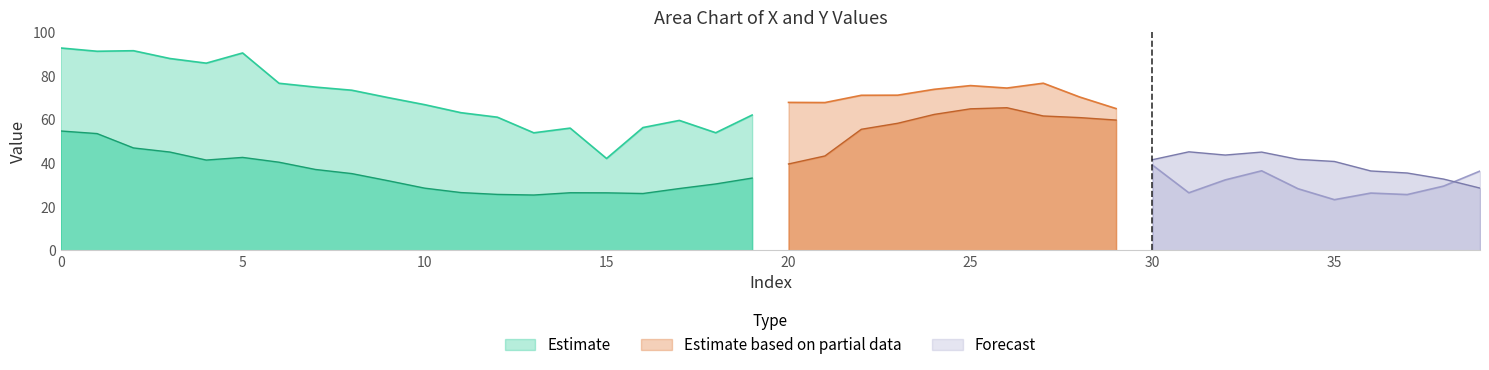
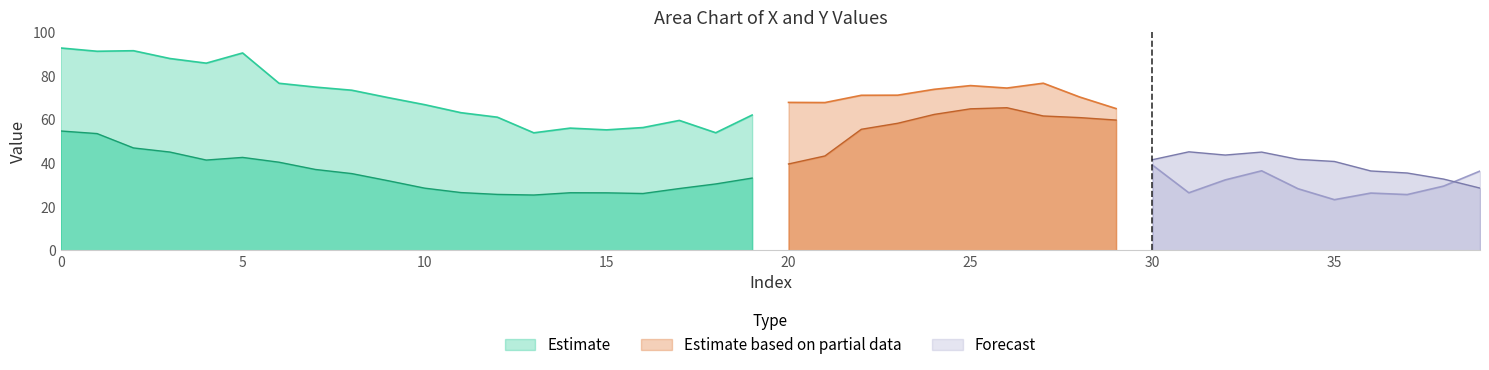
  {
    "Estimate": {
      "0": 93,
      "5": 90,
      "10": 67,
-     "15": 42
+     "15": 55
    }
  }
